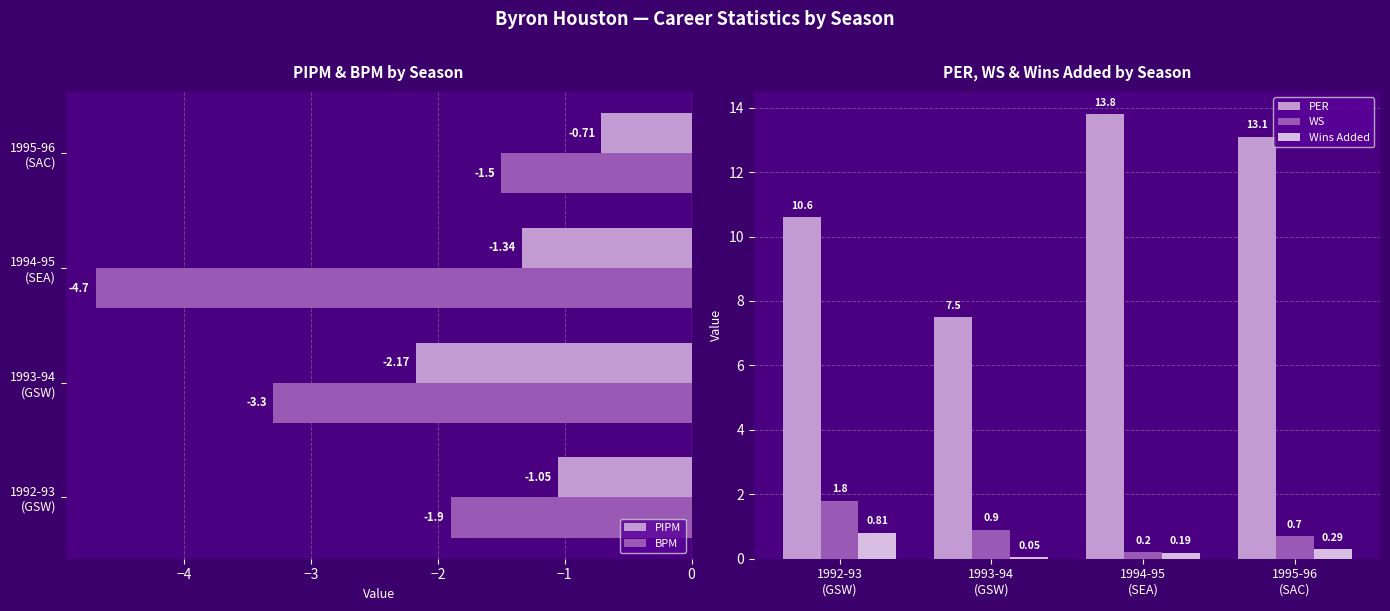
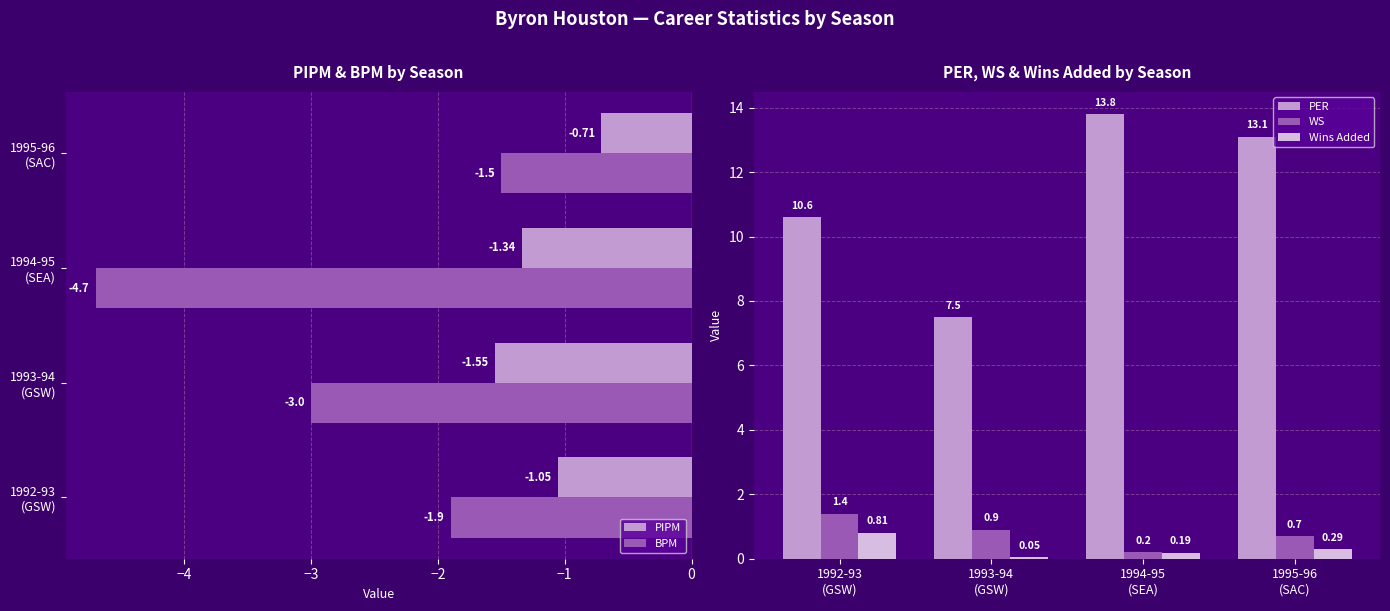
  {
    "PIPM & BPM by Season": {
      "PIPM": {
        "1995-96 (SAC)": -0.71,
        "1994-95 (SEA)": -1.34,
-       "1993-94 (GSW)": -2.17,
+       "1993-94 (GSW)": -1.55,
        "1992-93 (GSW)": -1.05
      },
      "BPM": {
        "1995-96 (SAC)": -1.5,
        "1994-95 (SEA)": -4.7,
-       "1993-94 (GSW)": -3.3,
+       "1993-94 (GSW)": -3.0,
        "1992-93 (GSW)": -1.9
      }
    },
    "PER, WS & Wins Added by Season": {
      "WS": {
-       "1992-93 (GSW)": 1.8,
+       "1992-93 (GSW)": 1.4,
        "1993-94 (GSW)": 0.9,
        "1994-95 (SEA)": 0.2,
        "1995-96 (SAC)": 0.7
      }
    }
  }
